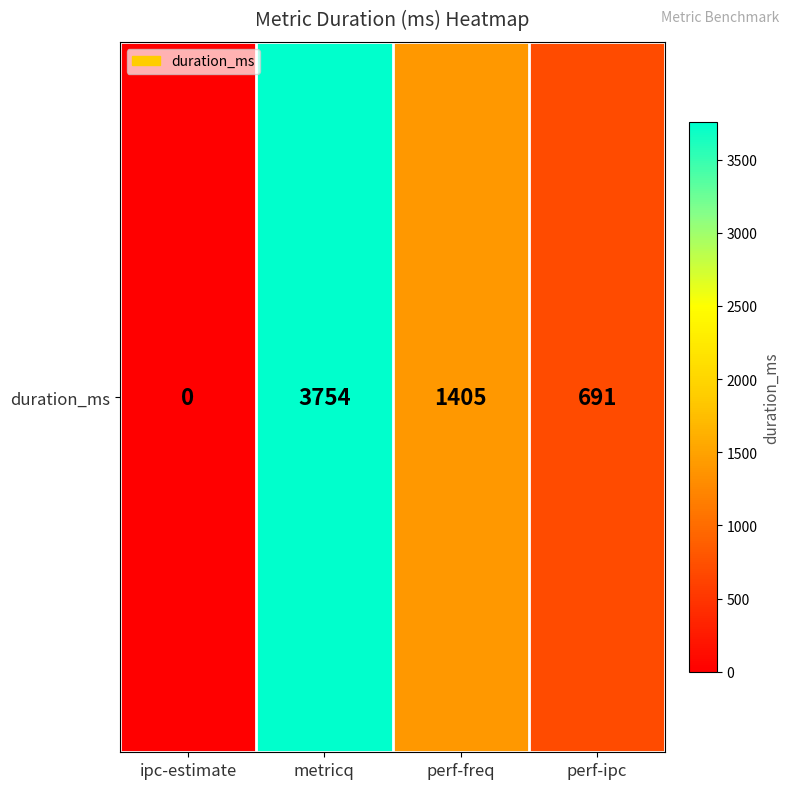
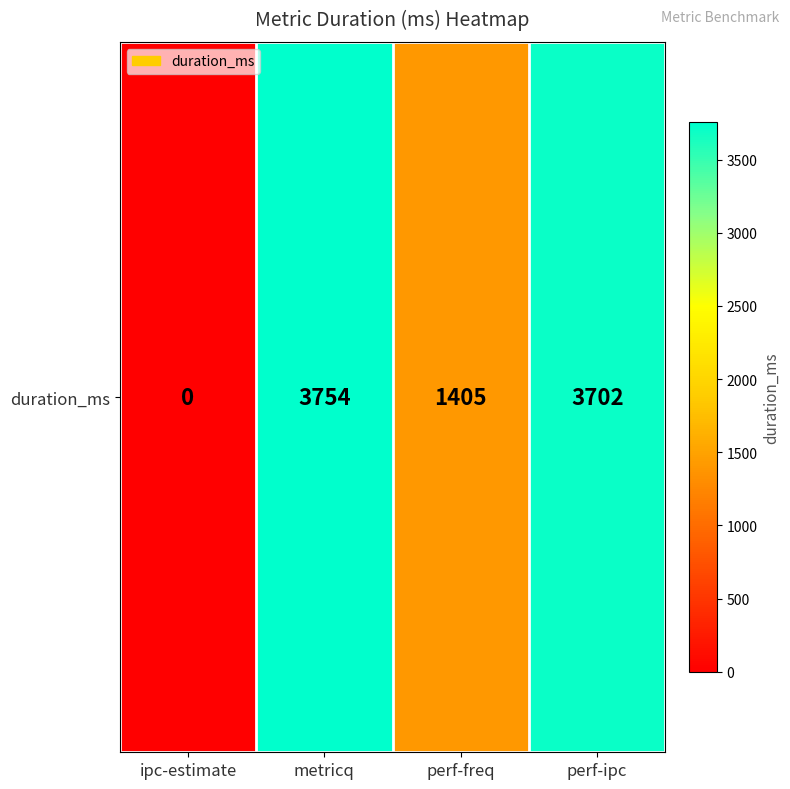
  {
    "duration_ms": {
      "ipc-estimate": 0,
      "metricq": 3754,
      "perf-freq": 1405,
-     "perf-ipc": 691
+     "perf-ipc": 3702
    }
  }
